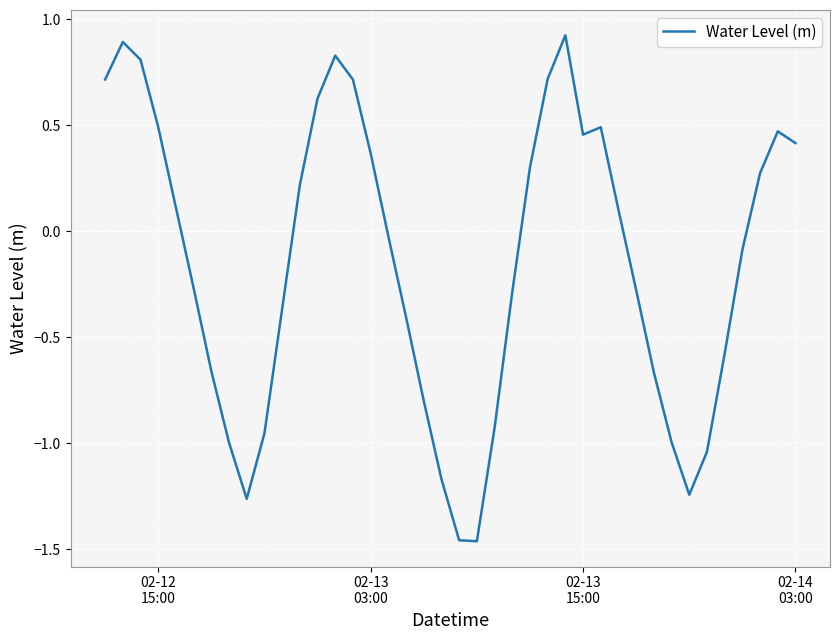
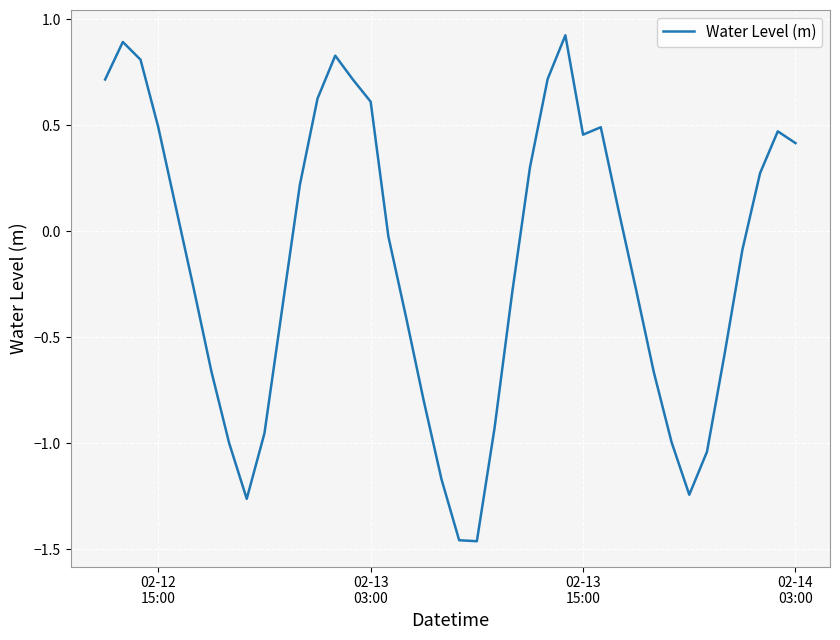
  {
    "02-12 15:00": 0.49,
-   "02-13 03:00": 0.37,
+   "02-13 03:00": 0.61,
    "02-13 15:00": 0.46,
    "02-14 03:00": 0.42
  }
